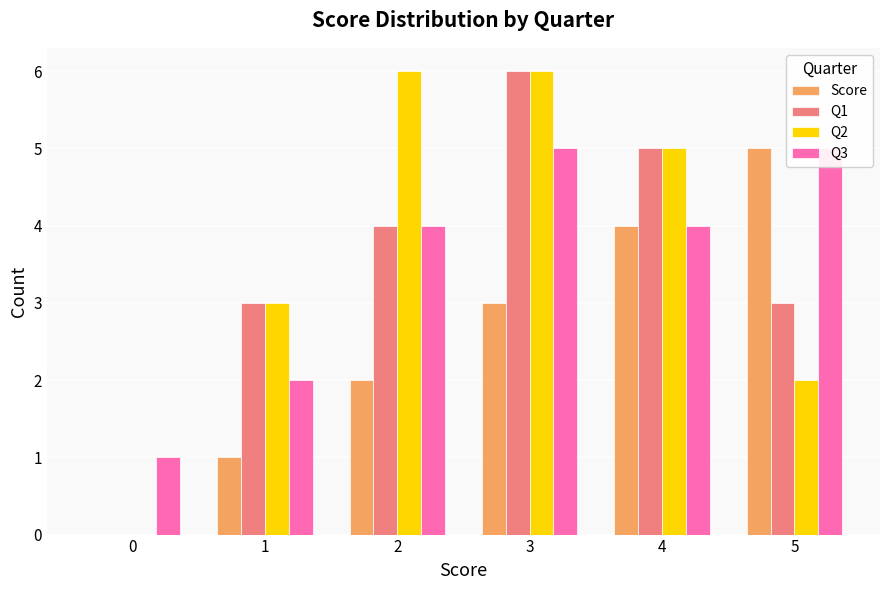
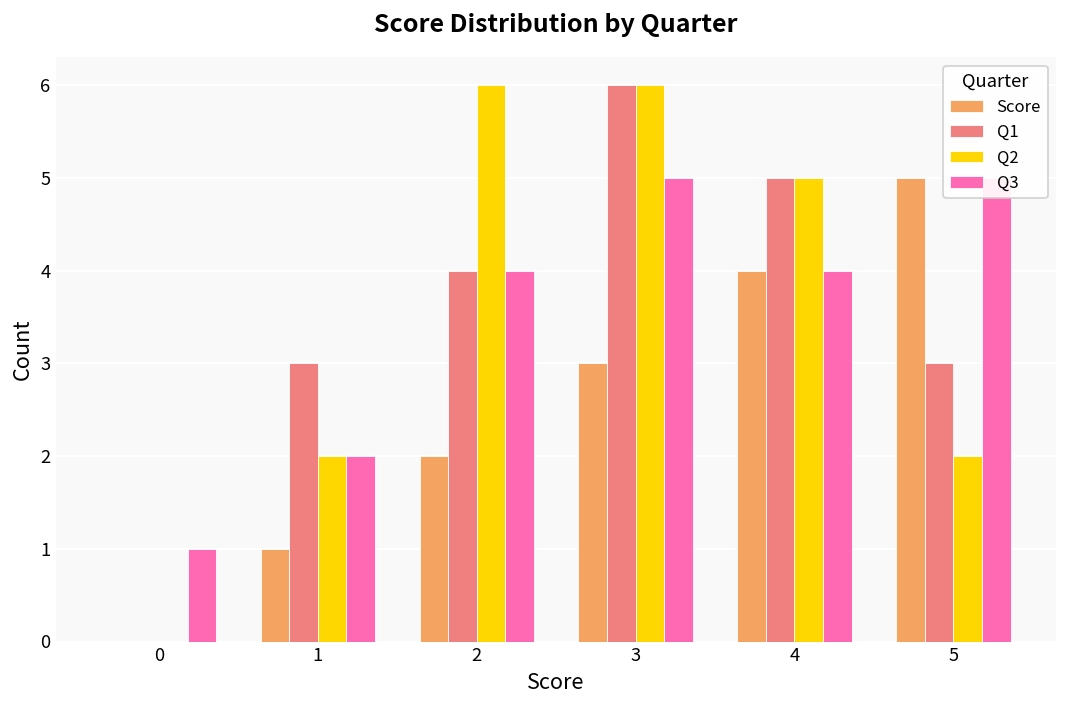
  {
    "Q2": {
      "0": 0,
-     "1": 3,
+     "1": 2,
      "2": 6,
      "3": 6,
      "4": 5,
      "5": 2
    }
  }
